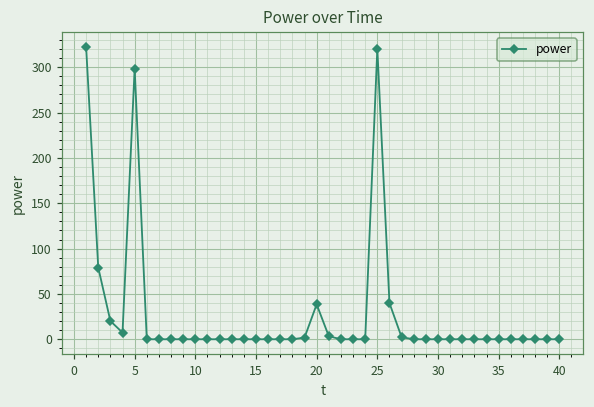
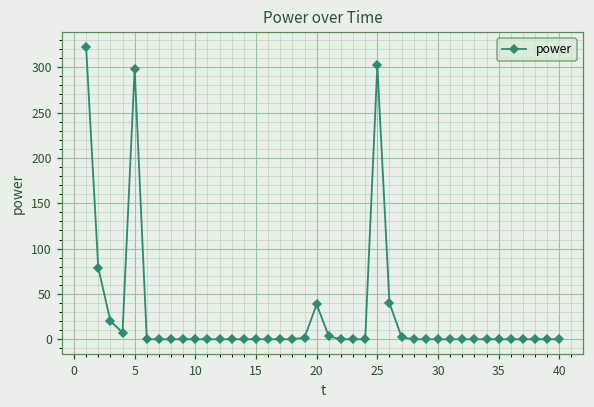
  {
    "5": 300,
    "10": 0,
    "15": 0,
    "20": 40,
-   "25": 320,
+   "25": 300,
    "30": 0,
    "35": 0,
    "40": 0
  }
